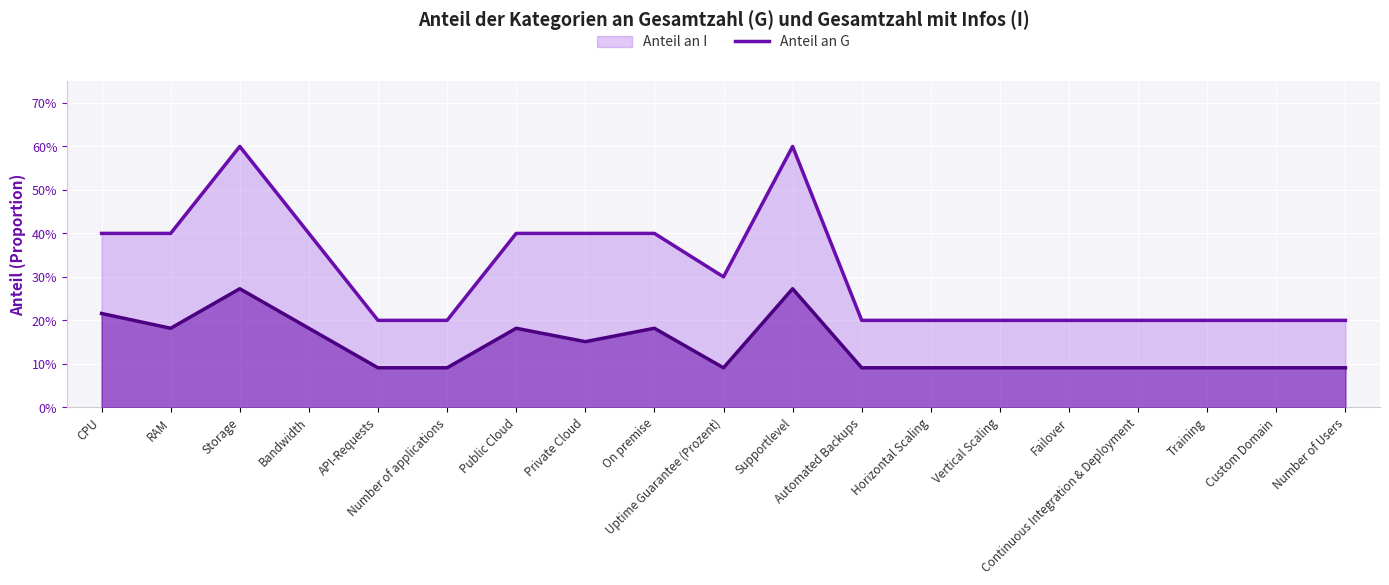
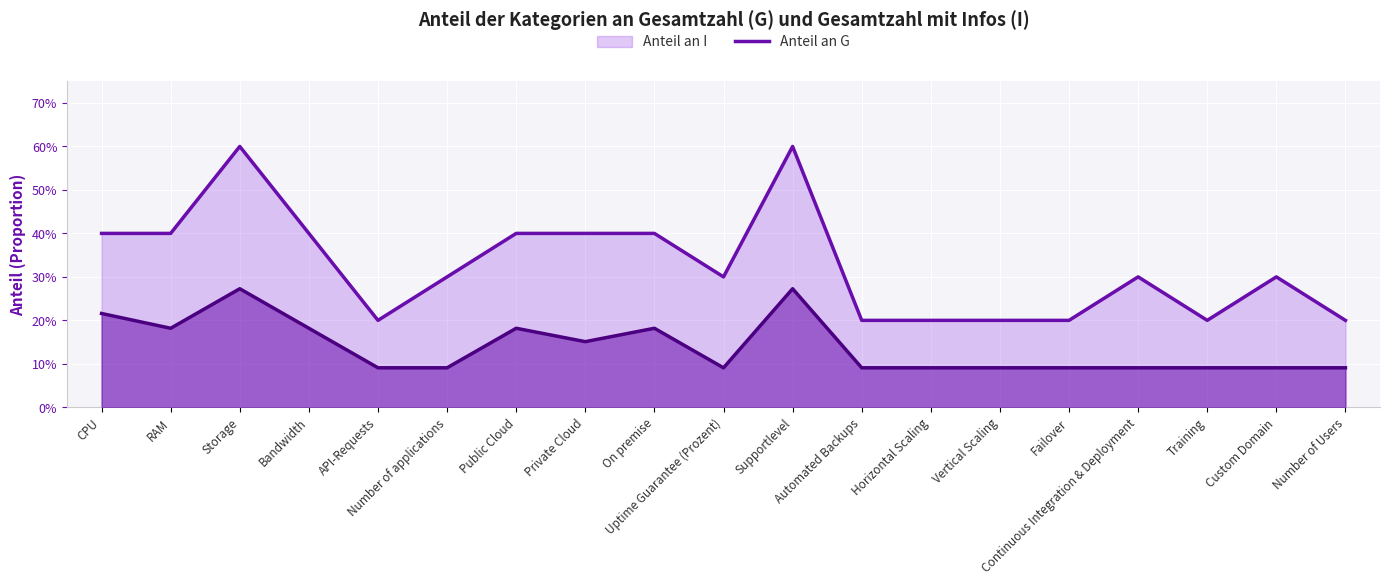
  {
    "Anteil an I": {
      "CPU": "40%",
      "RAM": "40%",
      "Storage": "60%",
      "Bandwidth": "40%",
      "API-Requests": "20%",
-     "Number of applications": "20%",
+     "Number of applications": "30%",
      "Public Cloud": "40%",
      "Private Cloud": "40%",
      "On premise": "40%",
      "Uptime Guarantee (Prozent)": "30%",
      "Supportlevel": "60%",
      "Automated Backups": "20%",
      "Horizontal Scaling": "20%",
      "Vertical Scaling": "20%",
      "Failover": "20%",
-     "Continuous Integration & Deployment": "20%",
+     "Continuous Integration & Deployment": "30%",
      "Training": "20%",
-     "Custom Domain": "20%",
+     "Custom Domain": "30%",
      "Number of Users": "20%"
    },
    "Anteil an G": {
      "CPU": "22%",
      "RAM": "18%",
      "Storage": "27%",
      "Bandwidth": "18%",
      "API-Requests": "9%",
      "Number of applications": "9%",
      "Public Cloud": "18%",
      "Private Cloud": "15%",
      "On premise": "18%",
      "Uptime Guarantee (Prozent)": "9%",
      "Supportlevel": "27%",
      "Automated Backups": "9%",
      "Horizontal Scaling": "9%",
      "Vertical Scaling": "9%",
      "Failover": "9%",
      "Continuous Integration & Deployment": "9%",
      "Training": "9%",
      "Custom Domain": "9%",
      "Number of Users": "9%"
    }
  }
